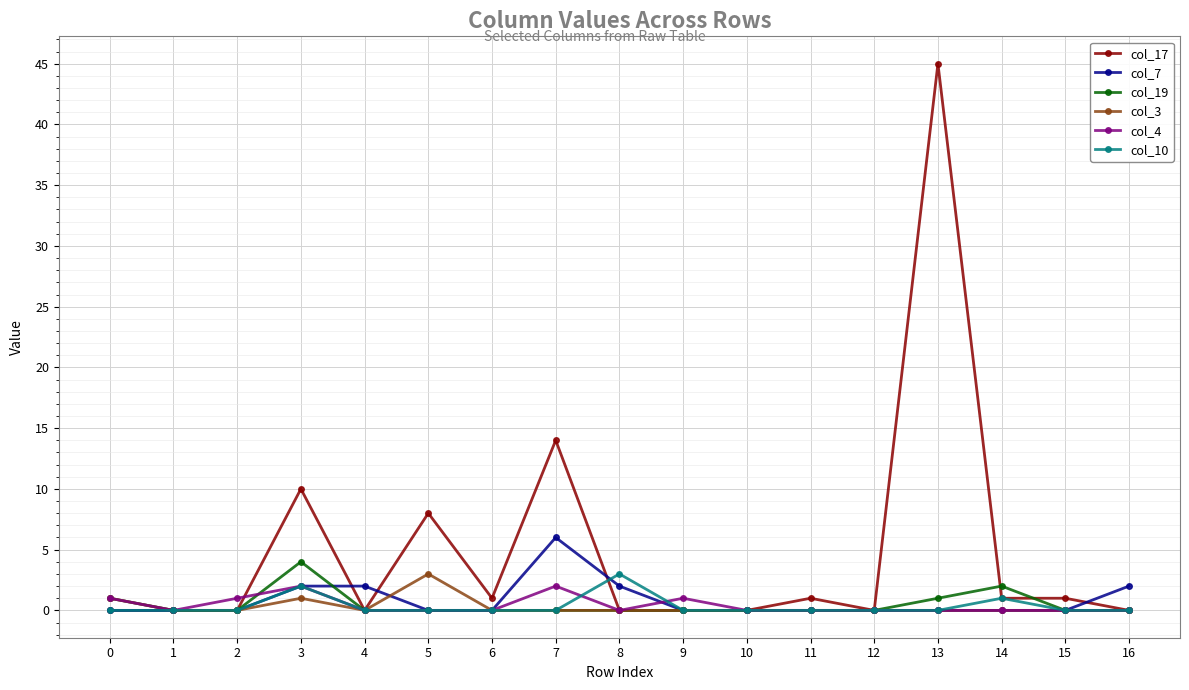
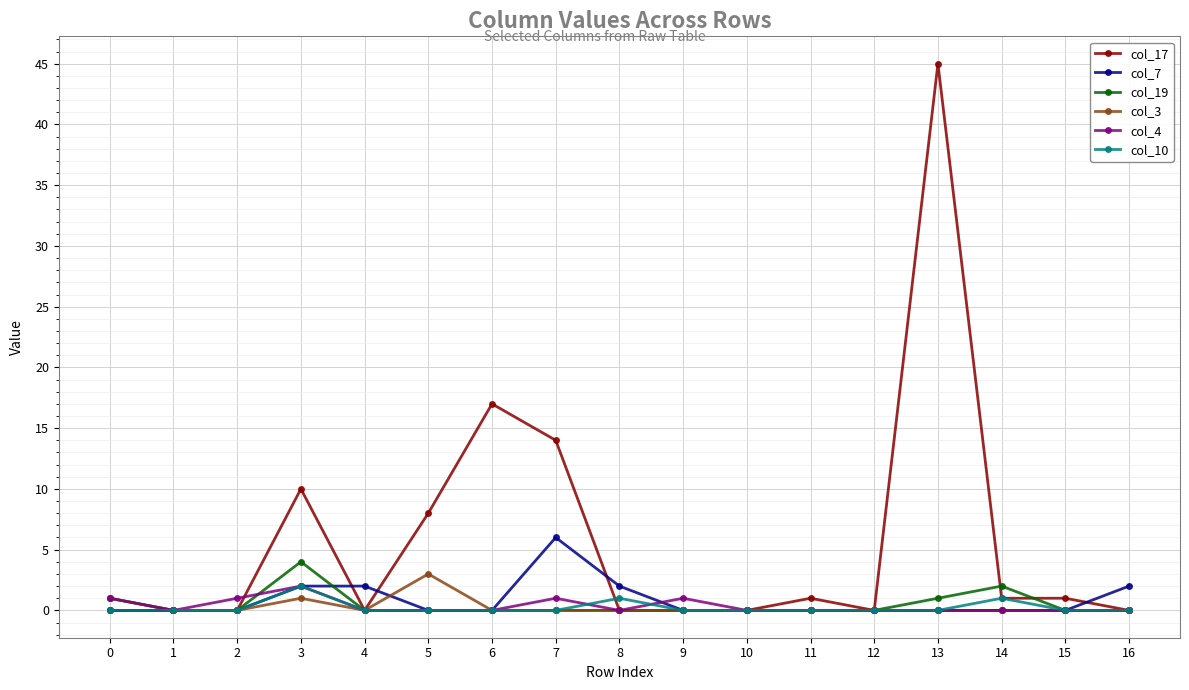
  {
    "col_17": {
      "3": 10,
      "5": 8,
-     "6": 1,
+     "6": 17,
      "7": 14,
      "11": 1,
      "13": 45,
      "15": 1
    },
    "col_7": {
      "4": 2,
      "7": 6,
      "8": 2,
      "16": 2
    },
    "col_19": {
      "3": 4,
      "13": 1,
      "14": 2
    },
    "col_3": {
      "3": 1,
      "5": 3
    },
    "col_4": {
      "2": 1,
-     "7": 2,
+     "7": 1,
      "9": 1
    },
    "col_10": {
-     "8": 3
+     "8": 1
    }
  }
